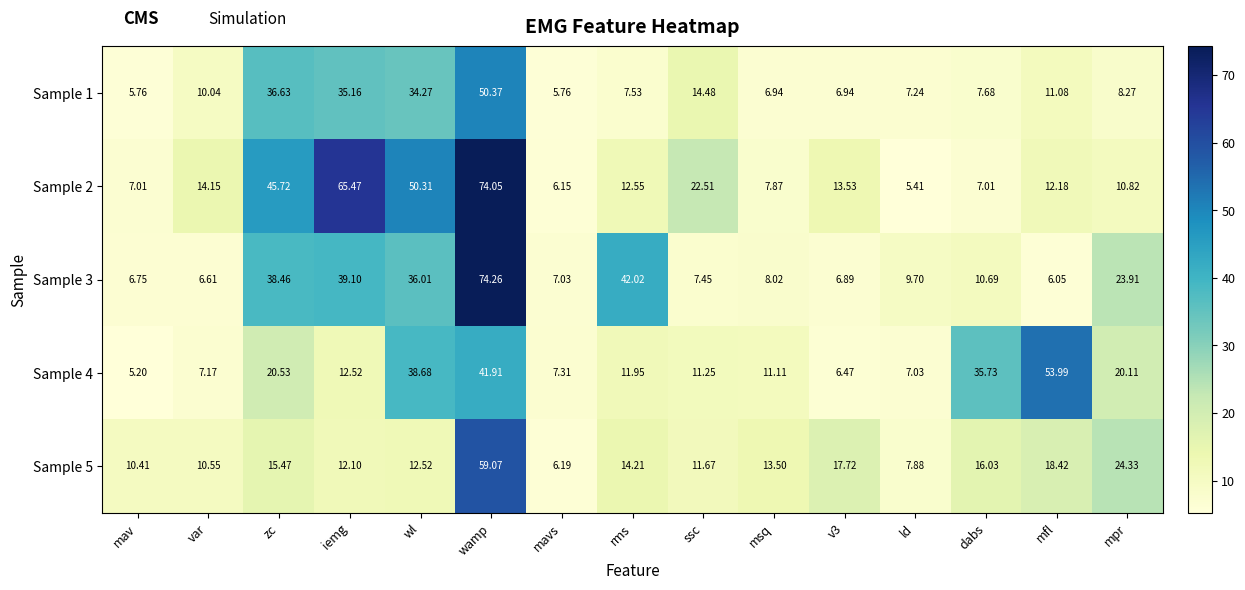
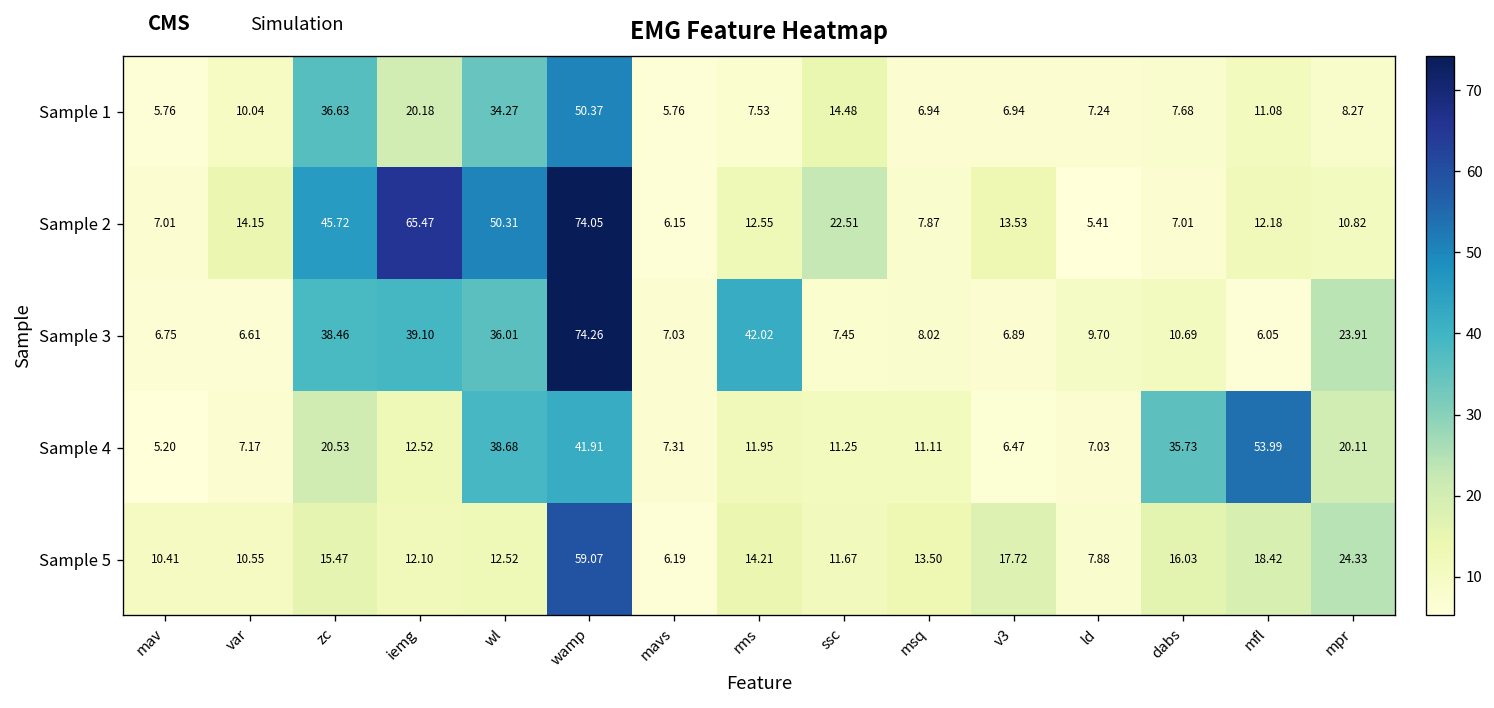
  {
    "Sample 1": {
      "mav": 5.76,
      "var": 10.04,
      "zc": 36.63,
-     "iemg": 35.16,
+     "iemg": 20.18,
      "wl": 34.27,
      "wamp": 50.37,
      "mavs": 5.76,
      "rms": 7.53,
      "ssc": 14.48,
      "msq": 6.94,
      "v3": 6.94,
      "ld": 7.24,
      "dabs": 7.68,
      "mfl": 11.08,
      "mpr": 8.27
    },
    "Sample 2": {
      "mav": 7.01,
      "var": 14.15,
      "zc": 45.72,
      "iemg": 65.47,
      "wl": 50.31,
      "wamp": 74.05,
      "mavs": 6.15,
      "rms": 12.55,
      "ssc": 22.51,
      "msq": 7.87,
      "v3": 13.53,
      "ld": 5.41,
      "dabs": 7.01,
      "mfl": 12.18,
      "mpr": 10.82
    },
    "Sample 3": {
      "mav": 6.75,
      "var": 6.61,
      "zc": 38.46,
      "iemg": 39.10,
      "wl": 36.01,
      "wamp": 74.26,
      "mavs": 7.03,
      "rms": 42.02,
      "ssc": 7.45,
      "msq": 8.02,
      "v3": 6.89,
      "ld": 9.70,
      "dabs": 10.69,
      "mfl": 6.05,
      "mpr": 23.91
    },
    "Sample 4": {
      "mav": 5.20,
      "var": 7.17,
      "zc": 20.53,
      "iemg": 12.52,
      "wl": 38.68,
      "wamp": 41.91,
      "mavs": 7.31,
      "rms": 11.95,
      "ssc": 11.25,
      "msq": 11.11,
      "v3": 6.47,
      "ld": 7.03,
      "dabs": 35.73,
      "mfl": 53.99,
      "mpr": 20.11
    },
    "Sample 5": {
      "mav": 10.41,
      "var": 10.55,
      "zc": 15.47,
      "iemg": 12.10,
      "wl": 12.52,
      "wamp": 59.07,
      "mavs": 6.19,
      "rms": 14.21,
      "ssc": 11.67,
      "msq": 13.50,
      "v3": 17.72,
      "ld": 7.88,
      "dabs": 16.03,
      "mfl": 18.42,
      "mpr": 24.33
    }
  }
